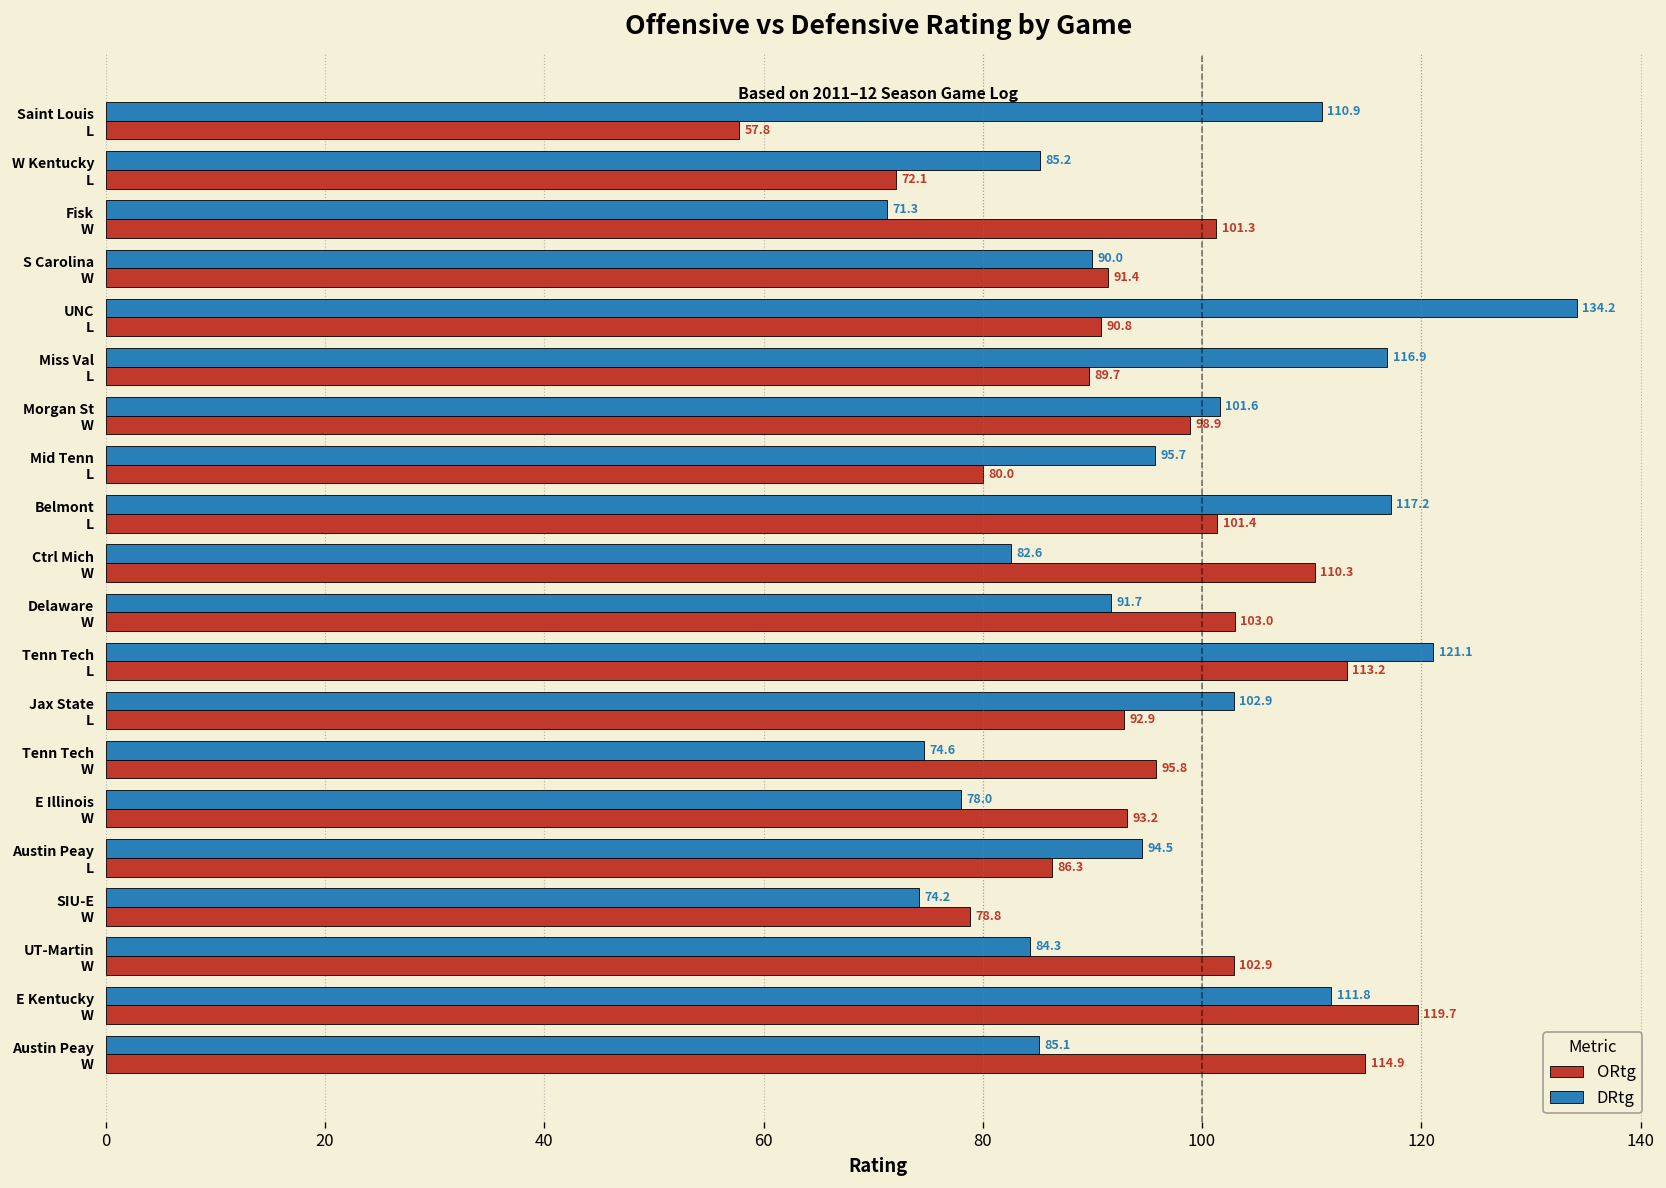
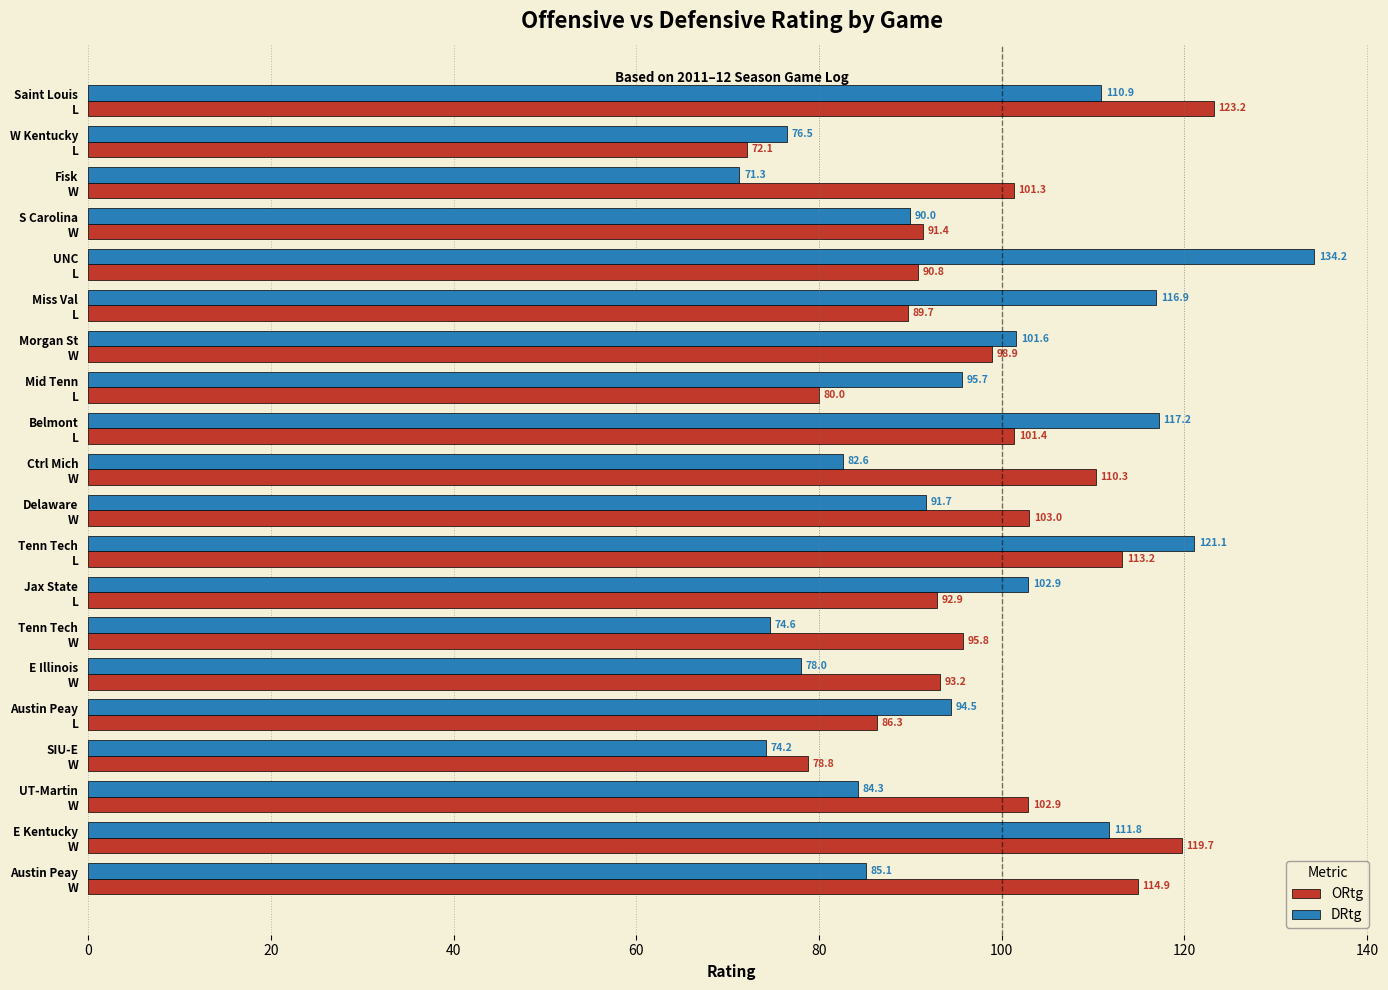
  {
    "ORtg": {
-     "Saint Louis L": 57.8,
+     "Saint Louis L": 123.2,
      "W Kentucky L": 72.1,
      "Fisk W": 101.3,
      "S Carolina W": 91.4,
      "UNC L": 90.8,
      "Miss Val L": 89.7,
      "Morgan St W": 98.9,
      "Mid Tenn L": 80.0,
      "Belmont L": 101.4,
      "Ctrl Mich W": 110.3,
      "Delaware W": 103.0,
      "Tenn Tech L": 113.2,
      "Jax State L": 92.9,
      "Tenn Tech W": 95.8,
      "E Illinois W": 93.2,
      "Austin Peay L": 86.3,
      "SIU-E W": 78.8,
      "UT-Martin W": 102.9,
      "E Kentucky W": 119.7,
      "Austin Peay W": 114.9
    },
    "DRtg": {
      "Saint Louis L": 110.9,
-     "W Kentucky L": 85.2,
+     "W Kentucky L": 76.5,
      "Fisk W": 71.3,
      "S Carolina W": 90.0,
      "UNC L": 134.2,
      "Miss Val L": 116.9,
      "Morgan St W": 101.6,
      "Mid Tenn L": 95.7,
      "Belmont L": 117.2,
      "Ctrl Mich W": 82.6,
      "Delaware W": 91.7,
      "Tenn Tech L": 121.1,
      "Jax State L": 102.9,
      "Tenn Tech W": 74.6,
      "E Illinois W": 78.0,
      "Austin Peay L": 94.5,
      "SIU-E W": 74.2,
      "UT-Martin W": 84.3,
      "E Kentucky W": 111.8,
      "Austin Peay W": 85.1
    }
  }
